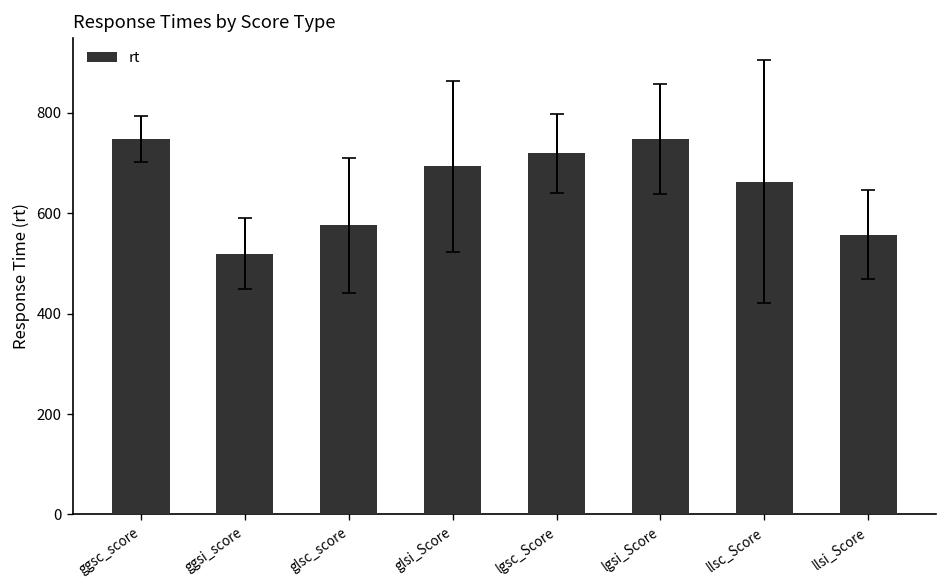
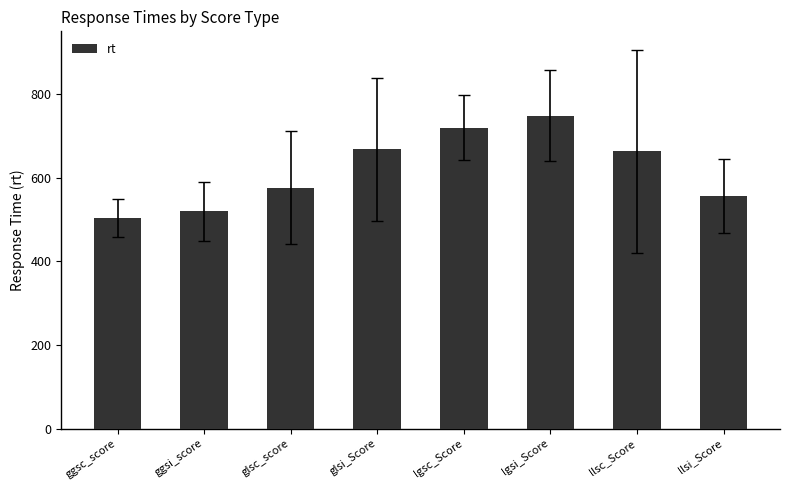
  {
    "rt": {
-     "ggsc_score": 750,
+     "ggsc_score": 500,
      "ggsi_score": 520,
      "glsc_score": 580,
-     "glsi_Score": 690,
+     "glsi_Score": 670,
      "lgsc_Score": 720,
      "lgsi_Score": 750,
      "llsc_Score": 660,
      "llsi_Score": 560
    }
  }
